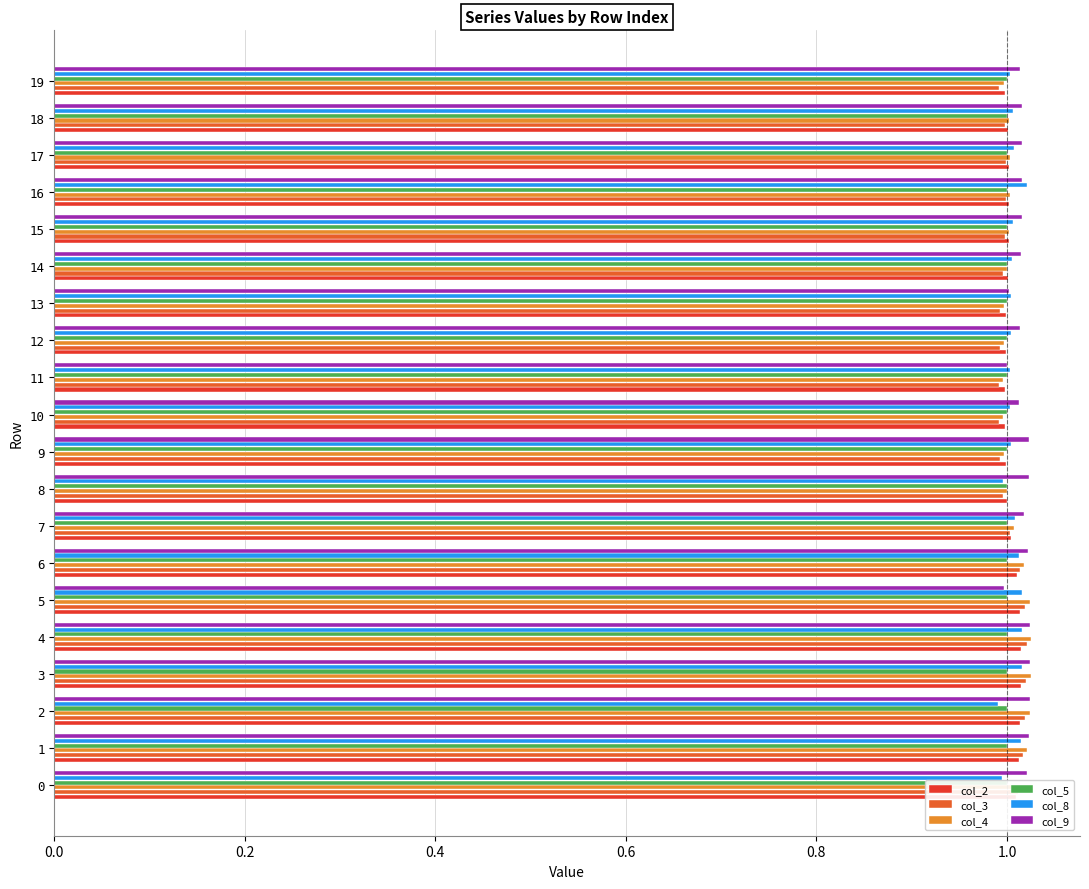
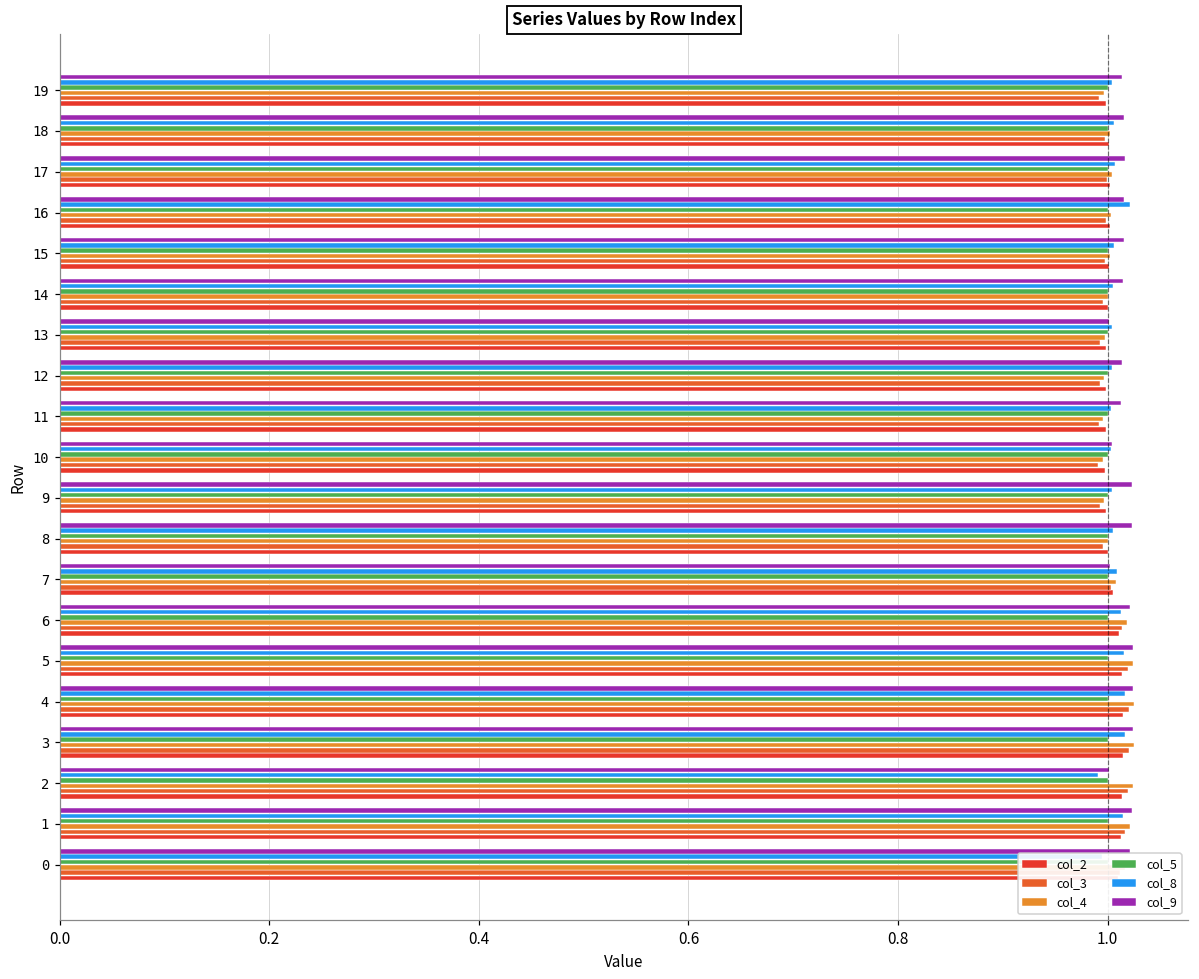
  {
    "col_5": {
      "19": 1.00,
      "18": 1.00,
      "17": 1.00,
      "16": 1.00,
      "15": 1.00,
      "14": 1.00,
      "13": 1.00,
      "12": 1.00,
      "11": 1.00,
      "10": 1.00,
      "9": 1.00,
      "8": 1.00,
      "7": 1.00,
      "6": 1.00,
      "5": 1.00,
      "4": 1.00,
      "3": 1.00,
      "2": 1.00,
      "1": 1.00
    },
    "col_8": {
      "19": 1.00,
      "18": 1.01,
      "17": 1.01,
      "16": 1.02,
      "15": 1.01,
      "14": 1.01,
      "13": 1.00,
      "12": 1.00,
      "11": 1.00,
      "10": 1.00,
      "9": 1.00,
-     "8": 1.00,
+     "8": 1.01,
      "7": 1.01,
      "6": 1.01,
      "5": 1.02,
      "4": 1.02,
      "3": 1.02,
      "2": 0.99,
      "1": 1.01,
      "0": 1.00
    },
    "col_9": {
      "19": 1.01,
      "18": 1.02,
      "17": 1.02,
      "16": 1.02,
      "15": 1.02,
      "14": 1.01,
      "13": 1.00,
      "12": 1.01,
-     "11": 1.00,
-     "10": 1.01,
+     "11": 1.01,
+     "10": 1.00,
      "9": 1.02,
      "8": 1.02,
-     "7": 1.02,
+     "7": 1.00,
      "6": 1.02,
-     "5": 1.00,
+     "5": 1.02,
      "4": 1.02,
      "3": 1.02,
-     "2": 1.02,
+     "2": 1.00,
      "1": 1.02,
      "0": 1.02
    }
  }
